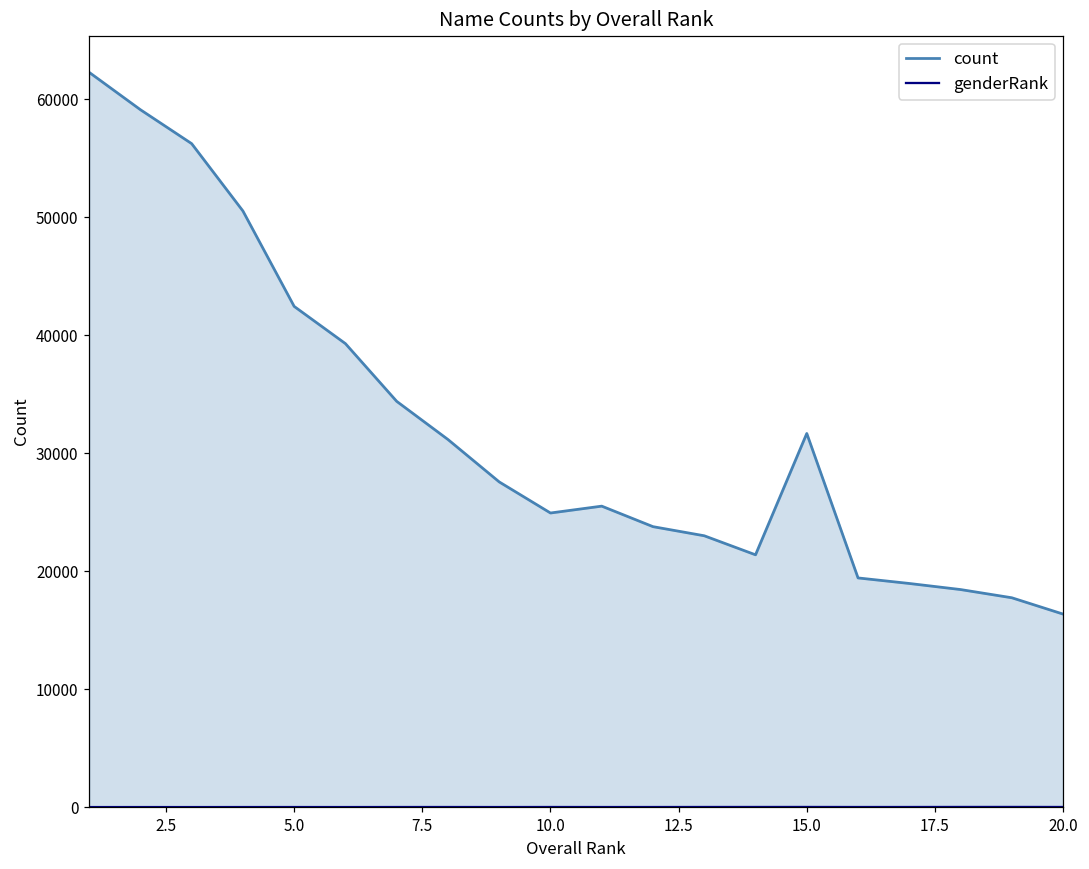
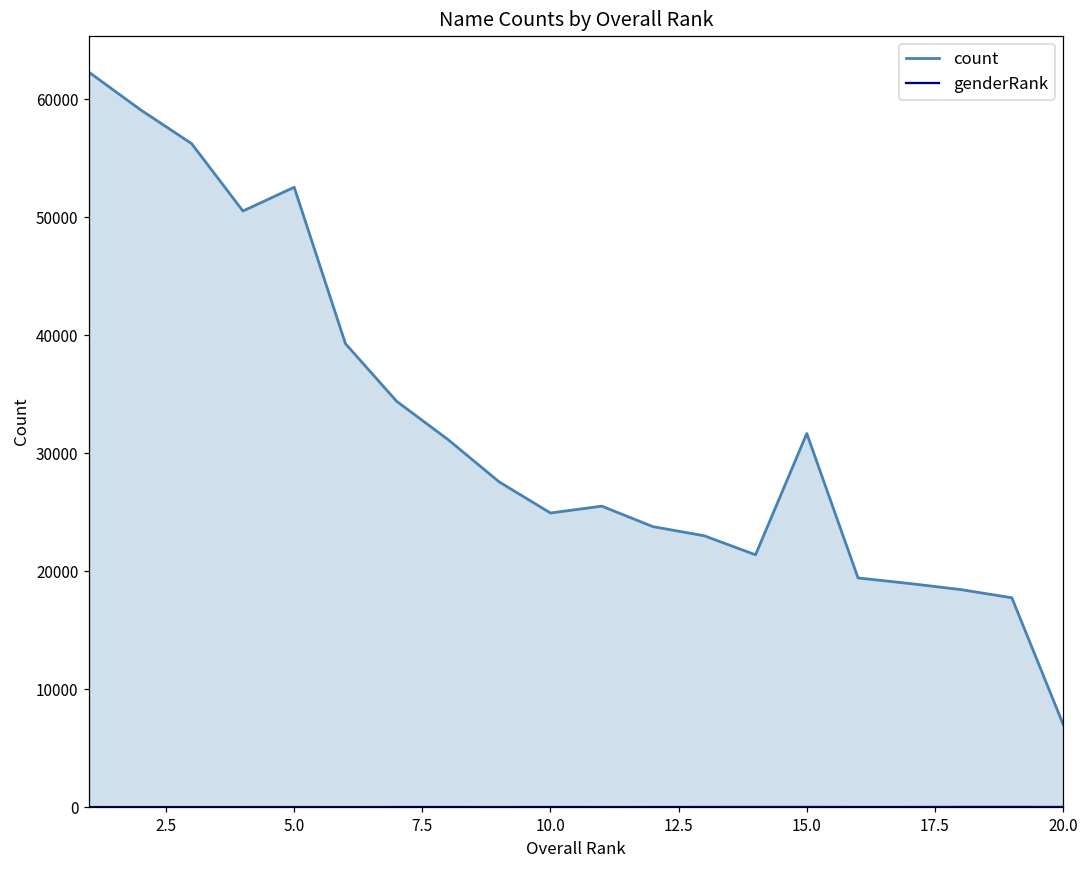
  {
    "count": {
-     "5.0": 42400,
+     "5.0": 52500,
      "10.0": 24900,
      "15.0": 31700,
-     "20.0": 16400
+     "20.0": 7000
    },
    "genderRank": {
      "5.0": 0,
      "10.0": 0,
      "15.0": 0,
      "20.0": 0
    }
  }
